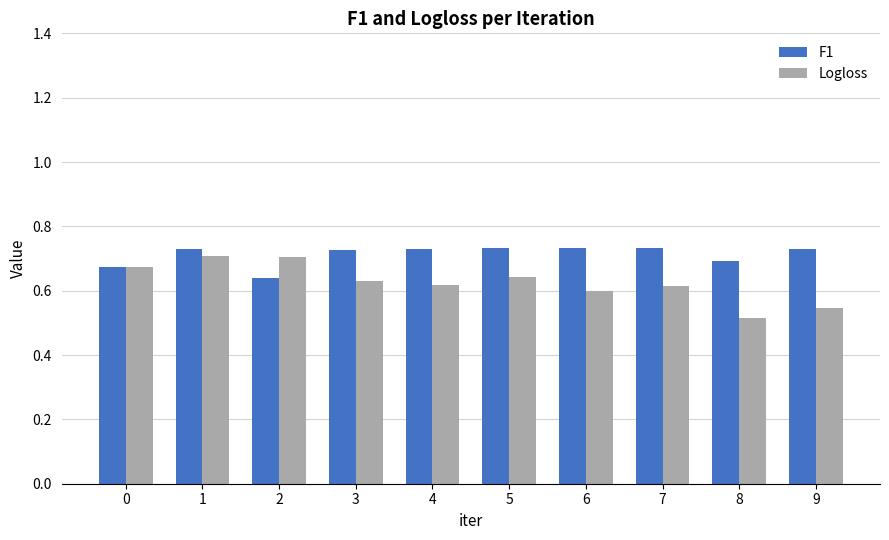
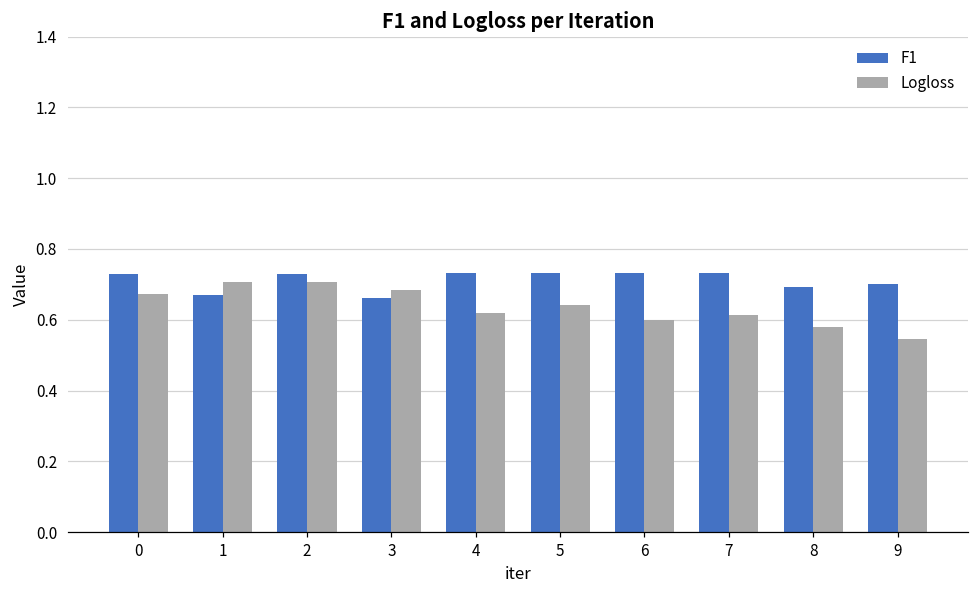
  {
    "F1": {
-     "0": 0.67,
-     "1": 0.73,
-     "2": 0.64,
-     "3": 0.73,
+     "0": 0.73,
+     "1": 0.67,
+     "2": 0.73,
+     "3": 0.66,
      "4": 0.73,
      "5": 0.73,
      "6": 0.73,
      "7": 0.73,
      "8": 0.69,
-     "9": 0.73
+     "9": 0.70
    },
    "Logloss": {
      "0": 0.67,
      "1": 0.71,
      "2": 0.71,
-     "3": 0.63,
+     "3": 0.69,
      "4": 0.62,
      "5": 0.64,
      "6": 0.60,
      "7": 0.61,
-     "8": 0.51,
+     "8": 0.58,
      "9": 0.55
    }
  }
